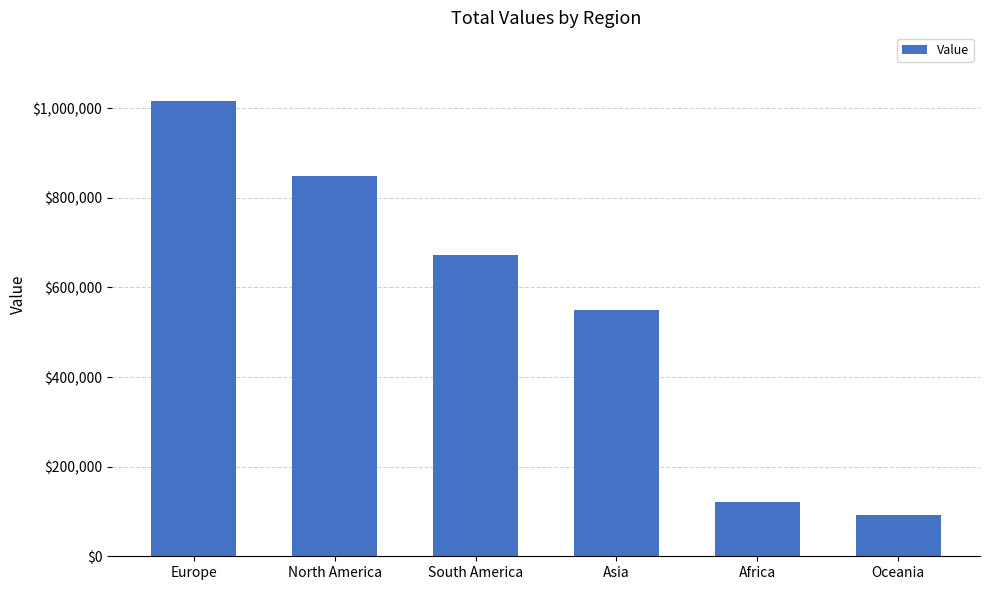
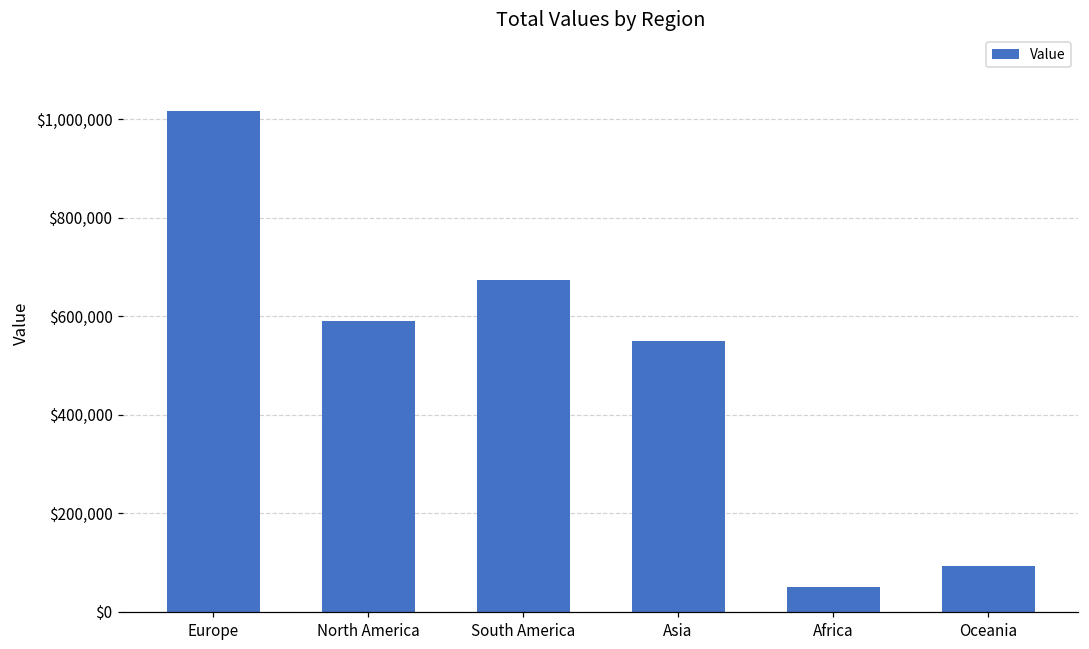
  {
    "Europe": "$1,020,000",
-   "North America": "$850,000",
+   "North America": "$590,000",
    "South America": "$670,000",
    "Asia": "$550,000",
-   "Africa": "$120,000",
+   "Africa": "$50,000",
    "Oceania": "$90,000"
  }
